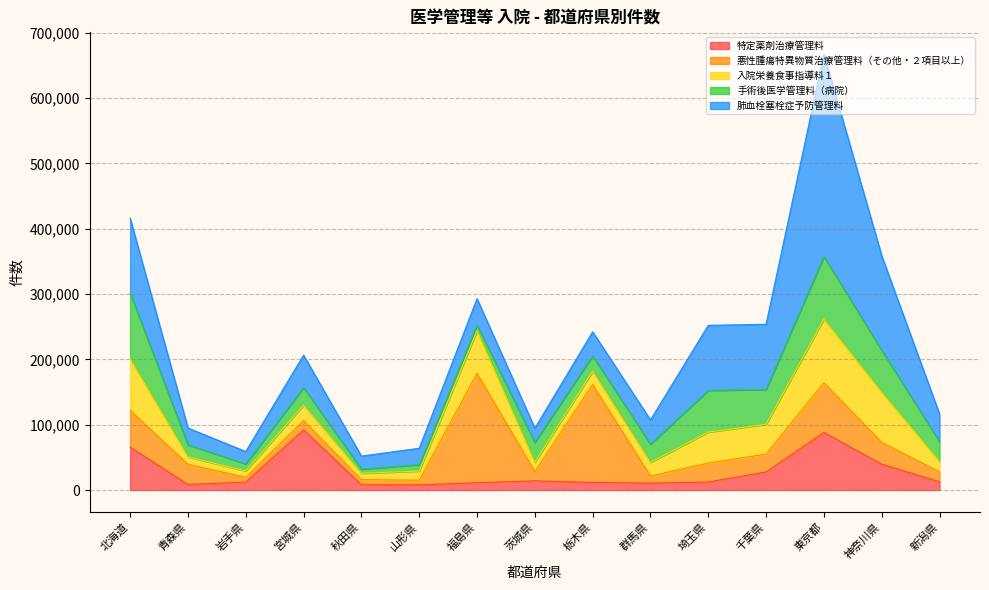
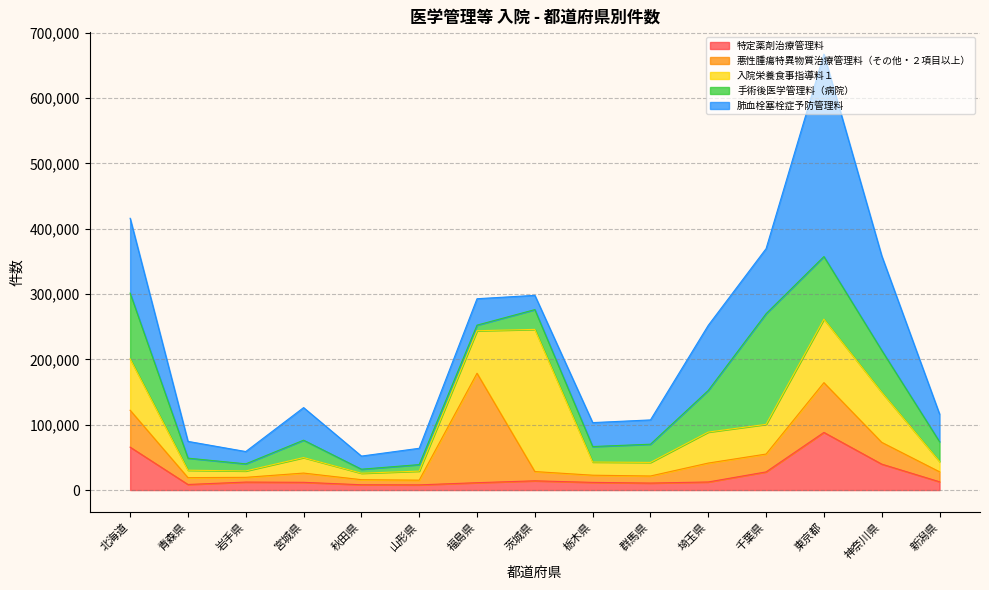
  {
    "特定薬剤治療管理料": {
      "北海道": "70,000",
      "青森県": "10,000",
      "岩手県": "10,000",
-     "宮城県": "90,000",
+     "宮城県": "10,000",
      "秋田県": "10,000",
      "山形県": "10,000",
      "福島県": "10,000",
      "茨城県": "10,000",
      "栃木県": "10,000",
      "群馬県": "10,000",
      "埼玉県": "10,000",
      "千葉県": "30,000",
      "東京都": "90,000",
      "神奈川県": "40,000",
      "新潟県": "10,000"
    },
    "悪性腫瘍特異物質治療管理料（その他・２項目以上）": {
      "北海道": "60,000",
-     "青森県": "30,000",
+     "青森県": "10,000",
      "岩手県": "10,000",
      "宮城県": "10,000",
      "秋田県": "10,000",
      "山形県": "10,000",
      "福島県": "170,000",
      "茨城県": "10,000",
-     "栃木県": "150,000",
+     "栃木県": "10,000",
      "群馬県": "10,000",
      "埼玉県": "30,000",
      "千葉県": "30,000",
      "東京都": "80,000",
      "神奈川県": "30,000",
      "新潟県": "20,000"
    },
    "入院栄養食事指導料１": {
      "北海道": "80,000",
      "青森県": "10,000",
      "岩手県": "10,000",
      "宮城県": "20,000",
      "秋田県": "10,000",
      "山形県": "10,000",
      "福島県": "70,000",
-     "茨城県": "10,000",
+     "茨城県": "220,000",
      "栃木県": "20,000",
      "群馬県": "20,000",
      "埼玉県": "50,000",
      "千葉県": "50,000",
      "東京都": "100,000",
      "神奈川県": "80,000",
      "新潟県": "20,000"
    },
    "手術後医学管理料（病院）": {
      "北海道": "100,000",
      "青森県": "20,000",
      "岩手県": "10,000",
      "宮城県": "30,000",
      "秋田県": "10,000",
      "山形県": "10,000",
      "福島県": "10,000",
      "茨城県": "30,000",
      "栃木県": "20,000",
      "群馬県": "30,000",
      "埼玉県": "60,000",
-     "千葉県": "50,000",
+     "千葉県": "170,000",
      "東京都": "100,000",
      "神奈川県": "60,000",
      "新潟県": "30,000"
    },
    "肺血栓塞栓症予防管理料": {
      "北海道": "110,000",
      "青森県": "30,000",
      "岩手県": "20,000",
      "宮城県": "50,000",
      "秋田県": "20,000",
      "山形県": "20,000",
      "福島県": "40,000",
      "茨城県": "20,000",
      "栃木県": "40,000",
      "群馬県": "40,000",
      "埼玉県": "100,000",
      "千葉県": "100,000",
      "神奈川県": "140,000",
      "新潟県": "40,000"
    }
  }
